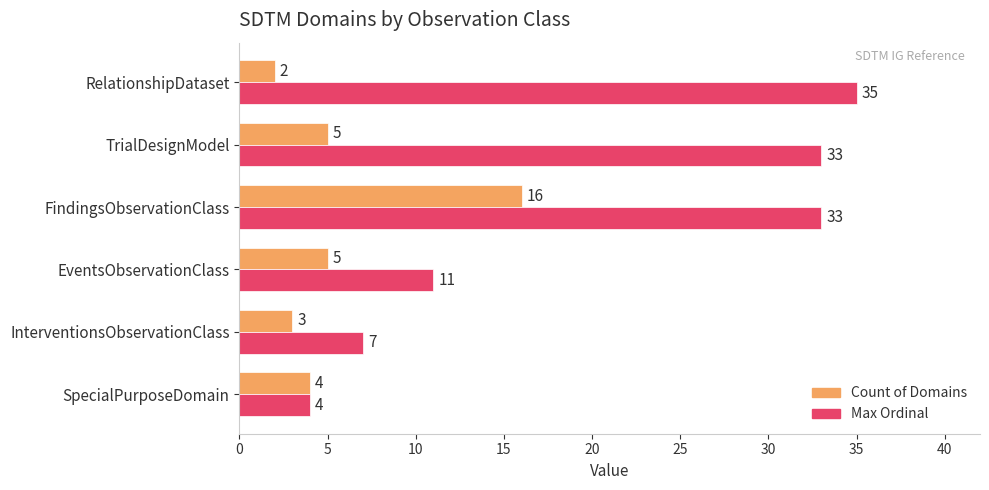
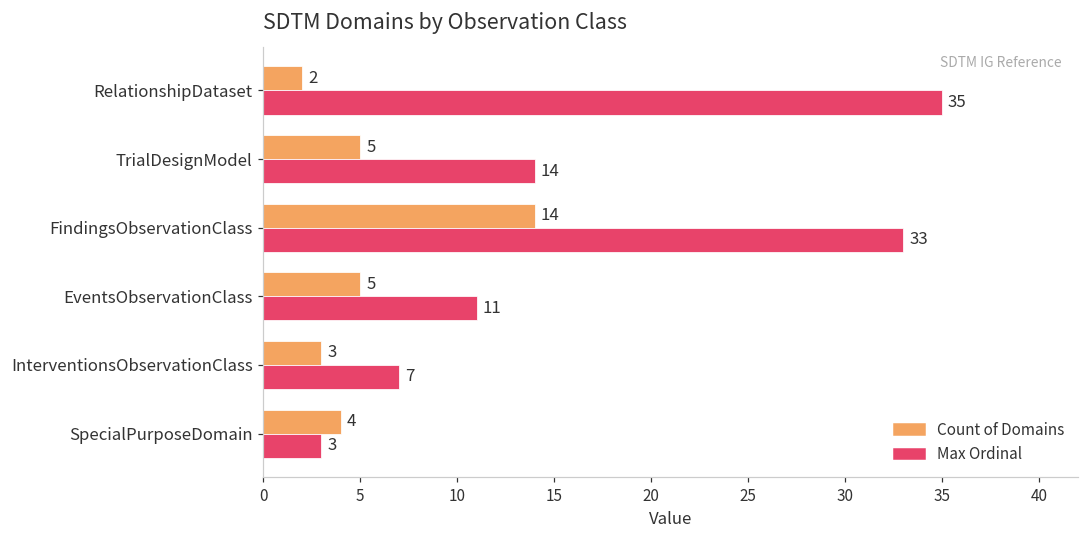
  {
    "Count of Domains": {
      "RelationshipDataset": 2,
      "TrialDesignModel": 5,
-     "FindingsObservationClass": 16,
+     "FindingsObservationClass": 14,
      "EventsObservationClass": 5,
      "InterventionsObservationClass": 3,
      "SpecialPurposeDomain": 4
    },
    "Max Ordinal": {
      "RelationshipDataset": 35,
-     "TrialDesignModel": 33,
+     "TrialDesignModel": 14,
      "FindingsObservationClass": 33,
      "EventsObservationClass": 11,
      "InterventionsObservationClass": 7,
-     "SpecialPurposeDomain": 4
+     "SpecialPurposeDomain": 3
    }
  }
